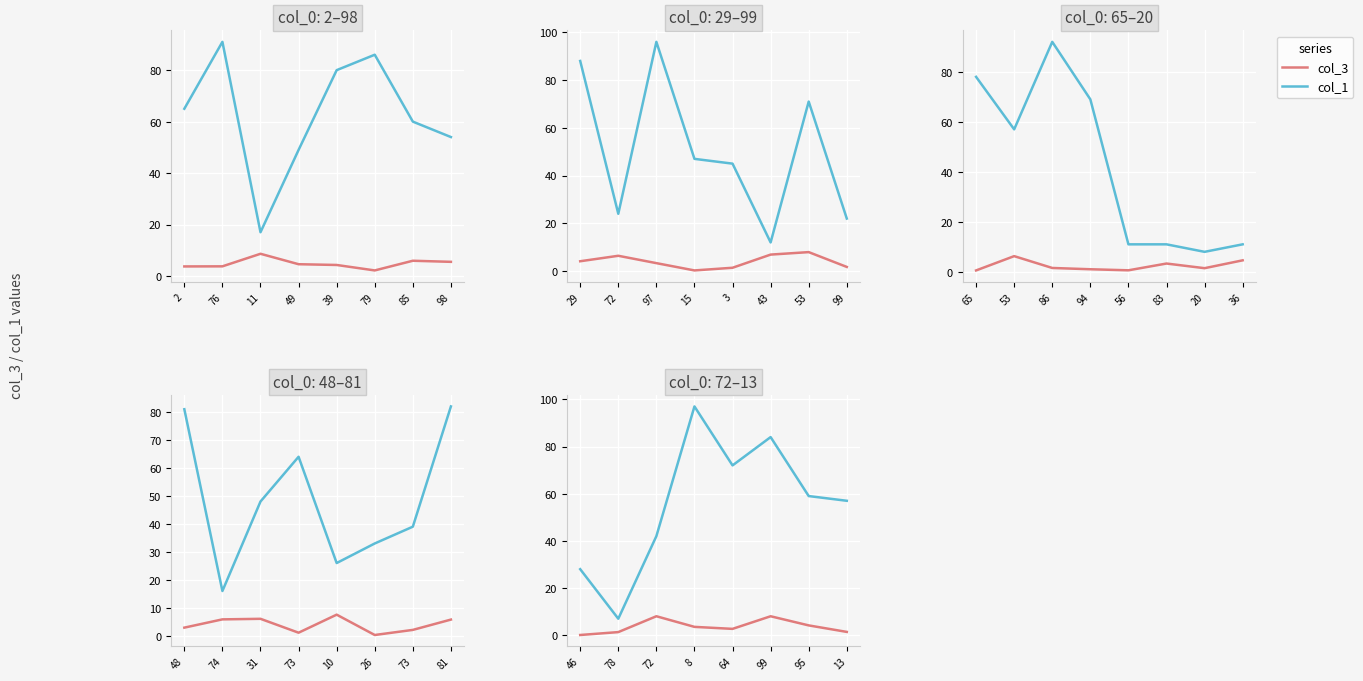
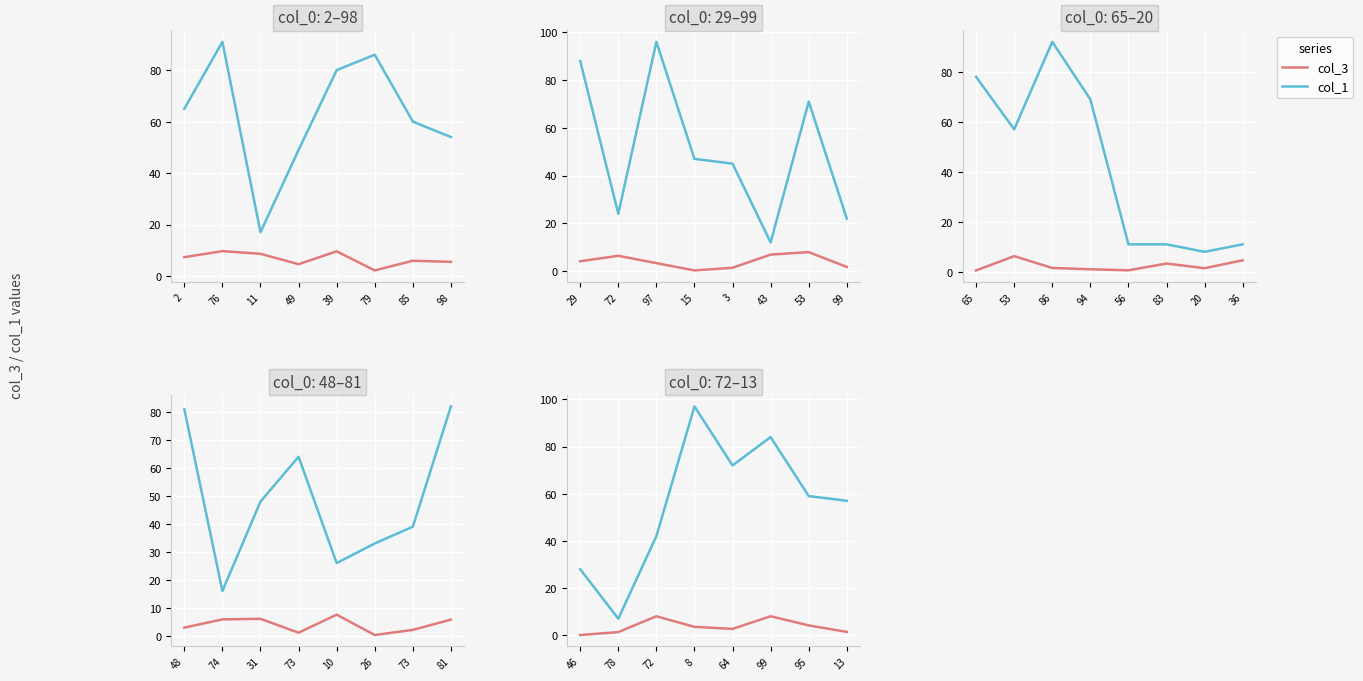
  {
    "col_0: 2–98": {
      "col_3": {
-       "2": 4,
-       "76": 4,
+       "2": 7,
+       "76": 10,
        "11": 9,
        "49": 5,
-       "39": 4,
+       "39": 10,
        "79": 2,
        "85": 6,
        "98": 6
      },
      "col_1": {
        "2": 65,
        "76": 91,
        "11": 17,
        "49": 49,
        "39": 80,
        "79": 86,
        "85": 60,
        "98": 54
      }
    },
    "col_0: 29–99": {
      "col_3": {
        "29": 4,
        "72": 6,
        "97": 3,
        "15": 0,
        "3": 1,
        "43": 7,
        "53": 8,
        "99": 2
      },
      "col_1": {
        "29": 88,
        "72": 24,
        "97": 96,
        "15": 47,
        "3": 45,
        "43": 12,
        "53": 71,
        "99": 22
      }
    },
    "col_0: 65–20": {
      "col_3": {
        "65": 1,
        "53": 6,
        "86": 2,
        "94": 1,
        "56": 1,
        "83": 3,
        "20": 1,
        "36": 5
      },
      "col_1": {
        "65": 78,
        "53": 57,
        "86": 92,
        "94": 69,
        "56": 11,
        "83": 11,
        "20": 8,
        "36": 11
      }
    },
    "col_0: 48–81": {
      "col_3": {
        "48": 3,
        "74": 6,
        "31": 6,
        "10": 8,
        "26": 0,
        "81": 6
      },
      "col_1": {
        "48": 81,
        "74": 16,
        "31": 48,
        "10": 26,
        "26": 33,
        "81": 82
      }
    },
    "col_0: 72–13": {
      "col_3": {
        "46": 0,
        "78": 1,
        "72": 8,
        "8": 4,
        "64": 3,
        "99": 8,
        "95": 4,
        "13": 1
      },
      "col_1": {
        "46": 28,
        "78": 7,
        "72": 42,
        "8": 97,
        "64": 72,
        "99": 84,
        "95": 59,
        "13": 57
      }
    }
  }
